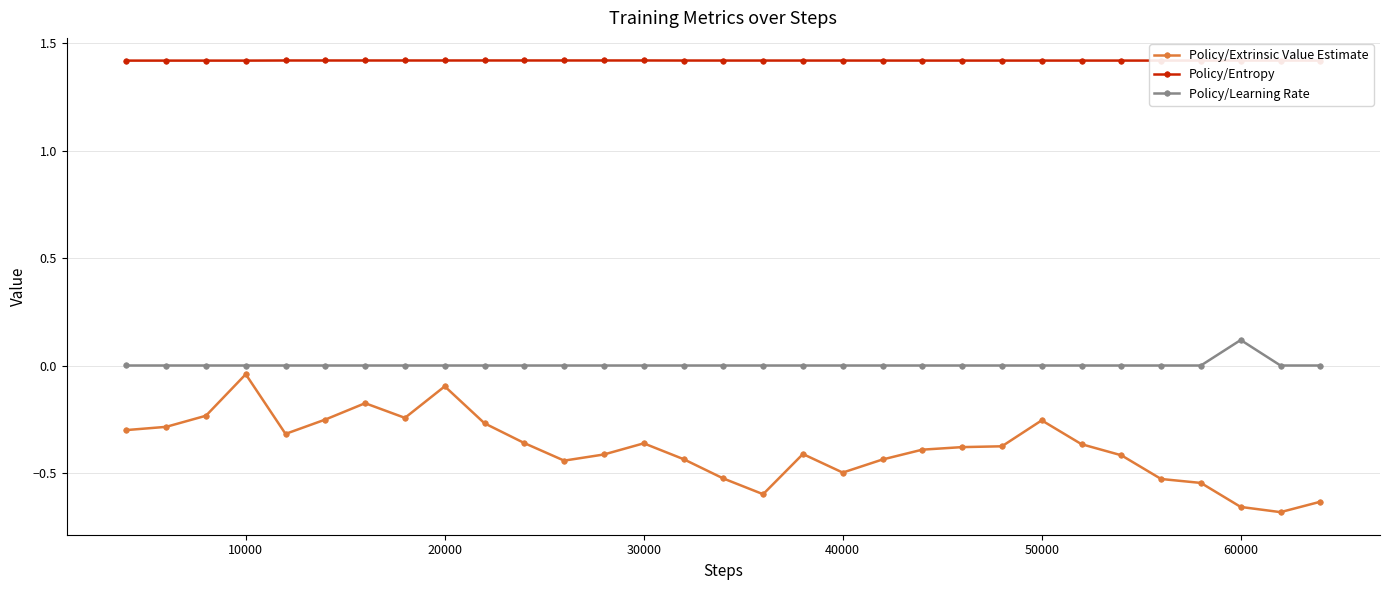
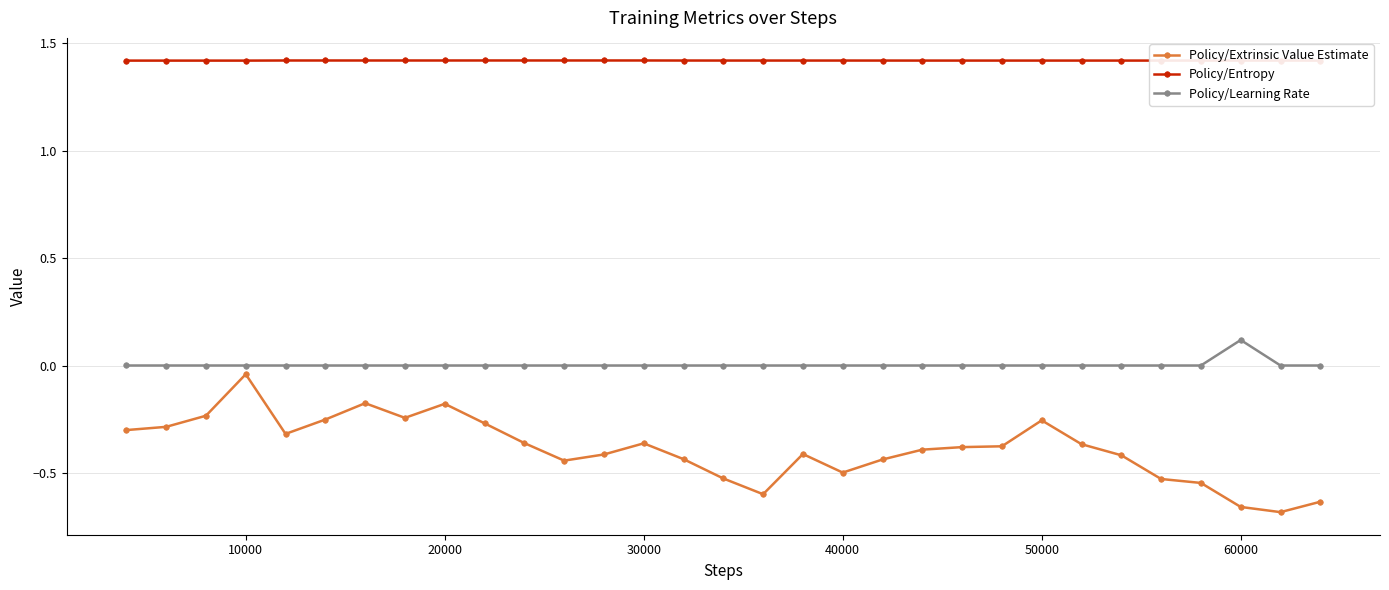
  {
    "Policy/Extrinsic Value Estimate": {
      "10000": -0.04,
-     "20000": -0.10,
+     "20000": -0.18,
      "30000": -0.36,
      "40000": -0.50,
      "50000": -0.25,
      "60000": -0.66
    },
    "Policy/Entropy": {
      "10000": 1.42,
      "20000": 1.42,
      "30000": 1.42,
      "40000": 1.42,
      "50000": 1.42
    },
    "Policy/Learning Rate": {
      "10000": 0.00,
      "20000": 0.00,
      "30000": 0.00,
      "40000": 0.00,
      "50000": 0.00,
      "60000": 0.12
    }
  }
